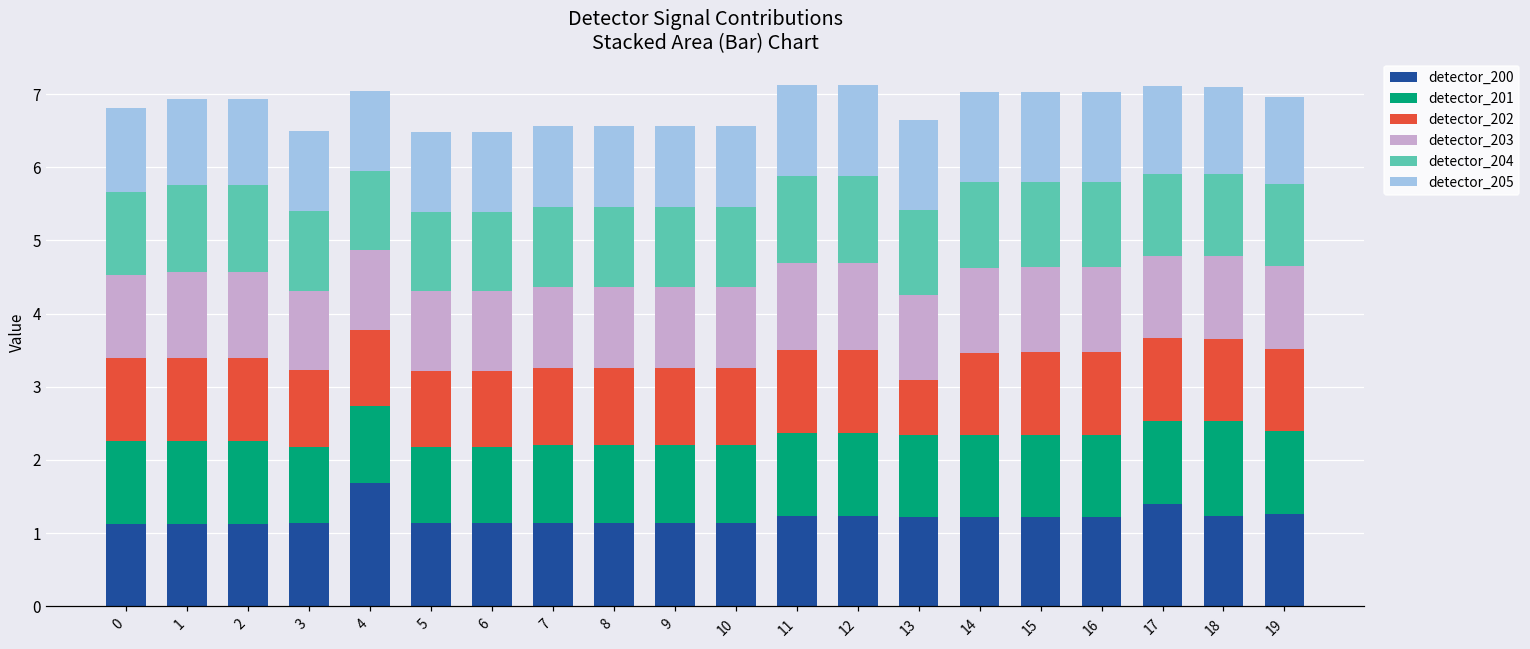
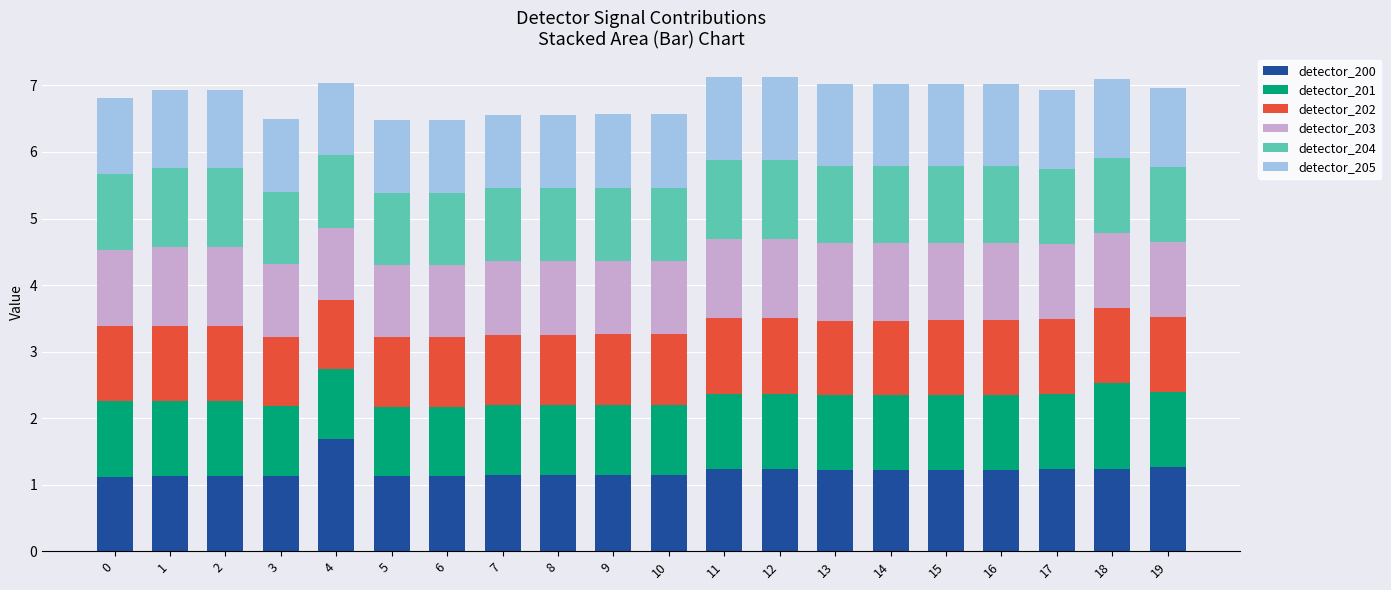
  {
    "detector_200": {
      "0": 1.1,
      "1": 1.1,
      "2": 1.1,
      "3": 1.1,
      "4": 1.7,
      "5": 1.1,
      "6": 1.1,
      "7": 1.1,
      "8": 1.1,
      "9": 1.1,
      "10": 1.1,
      "11": 1.2,
      "12": 1.2,
      "13": 1.2,
      "14": 1.2,
      "15": 1.2,
      "16": 1.2,
-     "17": 1.4,
+     "17": 1.2,
      "18": 1.2,
      "19": 1.3
    },
    "detector_201": {
      "0": 1.1,
      "1": 1.1,
      "2": 1.1,
      "3": 1.0,
      "4": 1.0,
      "5": 1.0,
      "6": 1.0,
      "7": 1.1,
      "8": 1.1,
      "9": 1.1,
      "10": 1.1,
      "11": 1.1,
      "12": 1.1,
      "13": 1.1,
      "14": 1.1,
      "15": 1.1,
      "16": 1.1,
      "17": 1.1,
      "18": 1.3,
      "19": 1.1
    },
    "detector_202": {
      "0": 1.1,
      "1": 1.1,
      "2": 1.1,
      "3": 1.0,
      "4": 1.0,
      "5": 1.0,
      "6": 1.0,
      "7": 1.1,
      "8": 1.1,
      "9": 1.1,
      "10": 1.1,
      "11": 1.1,
      "12": 1.1,
-     "13": 0.7,
+     "13": 1.1,
      "14": 1.1,
      "15": 1.1,
      "16": 1.1,
      "17": 1.1,
      "18": 1.1,
      "19": 1.1
    },
    "detector_204": {
      "0": 1.1,
      "1": 1.2,
      "2": 1.2,
      "3": 1.1,
      "4": 1.1,
      "5": 1.1,
      "6": 1.1,
      "7": 1.1,
      "8": 1.1,
      "9": 1.1,
      "10": 1.1,
      "11": 1.2,
      "12": 1.2,
      "13": 1.2,
      "14": 1.2,
      "15": 1.2,
      "16": 1.2,
      "17": 1.1,
      "18": 1.1,
      "19": 1.1
    }
  }
